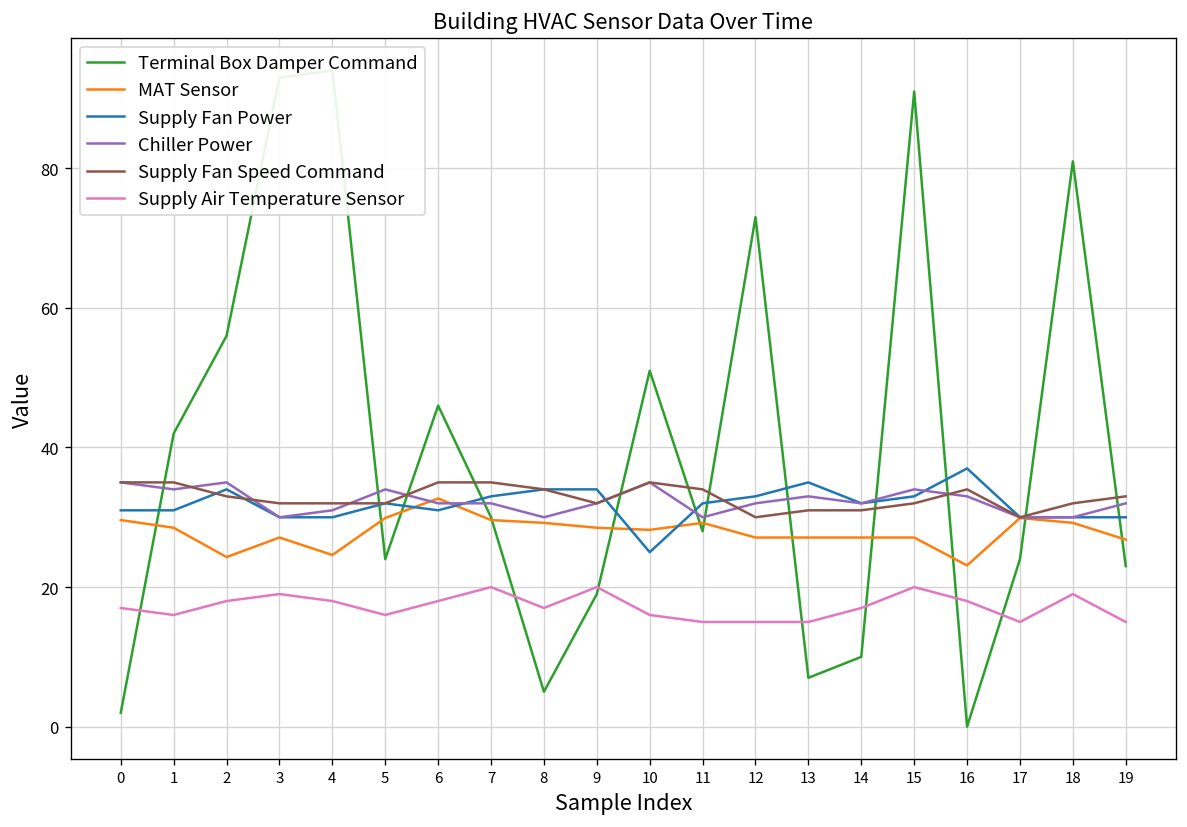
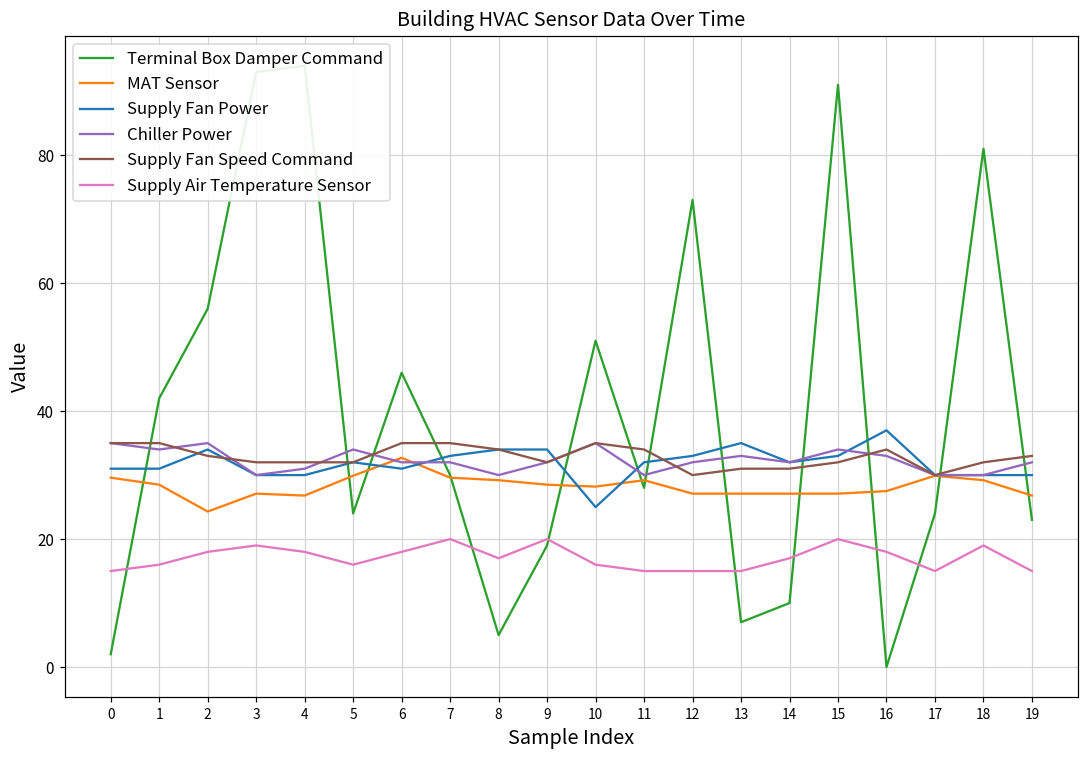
  {
    "Terminal Box Damper Command": {
      "0": 2,
      "1": 42,
      "2": 56,
      "5": 24,
      "6": 46,
      "8": 5,
      "9": 19,
      "10": 51,
      "11": 28,
      "12": 73,
      "13": 7,
      "14": 10,
      "15": 91,
      "16": 0,
      "17": 24,
      "18": 81,
      "19": 23
    },
    "MAT Sensor": {
      "0": 30,
      "1": 29,
      "2": 24,
      "3": 27,
-     "4": 25,
+     "4": 27,
      "5": 30,
      "6": 33,
      "8": 29,
      "9": 29,
      "10": 28,
      "11": 29,
      "12": 27,
      "13": 27,
      "14": 27,
      "15": 27,
-     "16": 23,
+     "16": 28,
      "18": 29,
      "19": 27
    },
    "Supply Fan Power": {
      "0": 31,
      "1": 31,
      "2": 34,
      "4": 30,
      "6": 31,
      "7": 33,
      "9": 34,
      "10": 25,
      "11": 32,
      "12": 33,
      "13": 35,
      "15": 33,
      "16": 37,
      "19": 30
    },
    "Chiller Power": {
      "1": 34,
      "2": 35,
      "4": 31,
      "5": 34,
      "6": 32,
      "7": 32,
      "8": 30,
      "11": 30,
      "12": 32,
      "13": 33,
      "15": 34,
      "16": 33,
      "19": 32
    },
    "Supply Fan Speed Command": {
      "1": 35,
      "2": 33,
      "3": 32,
      "4": 32,
      "6": 35,
      "7": 35,
      "11": 34,
      "12": 30,
      "13": 31,
      "14": 31,
      "15": 32,
      "16": 34,
      "18": 32,
      "19": 33
    },
    "Supply Air Temperature Sensor": {
-     "0": 17,
+     "0": 15,
      "1": 16,
      "2": 18,
      "3": 19,
      "4": 18,
      "5": 16,
      "6": 18,
      "7": 20,
      "8": 17,
      "9": 20,
      "10": 16,
      "11": 15,
      "12": 15,
      "13": 15,
      "14": 17,
      "15": 20,
      "16": 18,
      "17": 15,
      "18": 19,
      "19": 15
    }
  }
